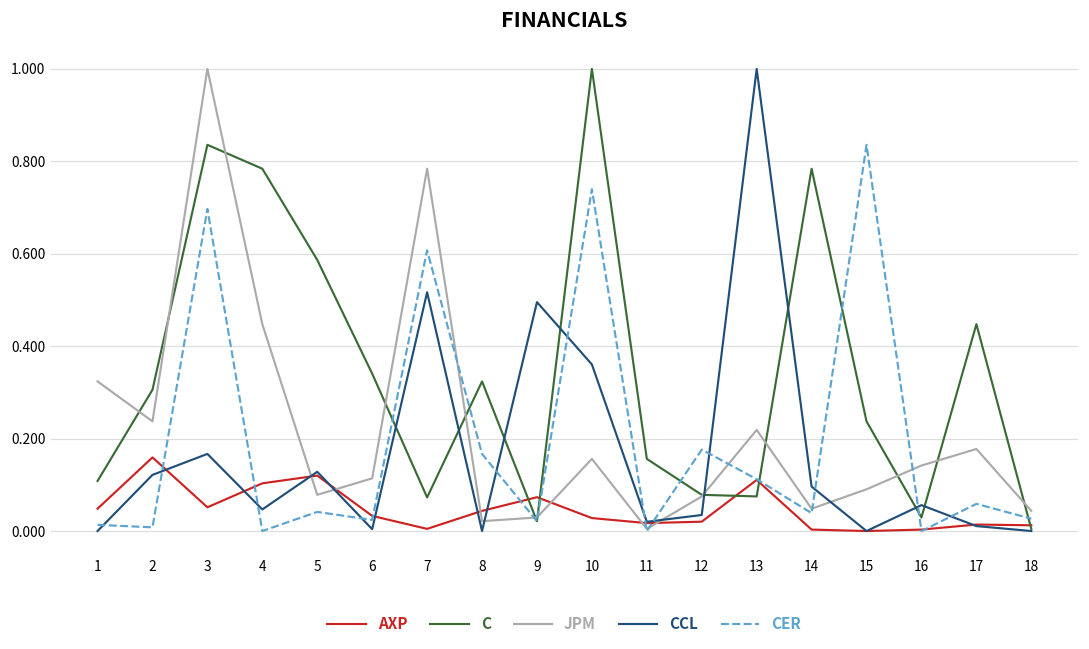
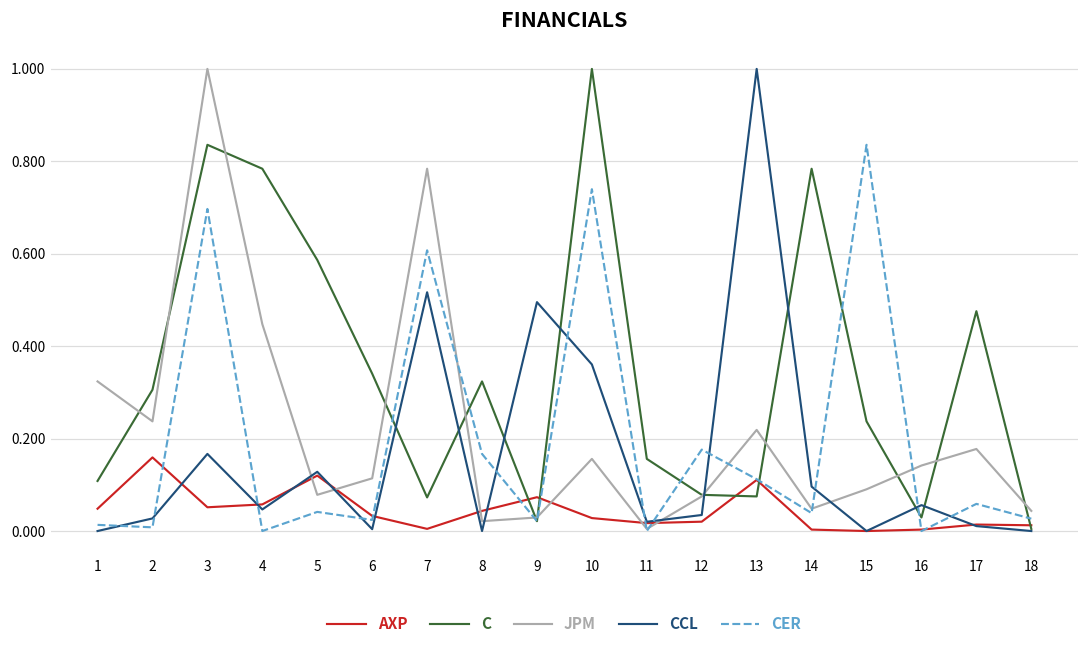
  {
    "AXP": {
      "1": 0.05,
      "2": 0.16,
      "3": 0.05,
-     "4": 0.10,
+     "4": 0.06,
      "5": 0.12,
      "6": 0.03,
      "7": 0.00,
      "8": 0.04,
      "9": 0.07,
      "10": 0.03,
      "12": 0.02,
      "14": 0.00,
      "18": 0.01
    },
    "C": {
      "1": 0.11,
      "2": 0.31,
      "3": 0.84,
      "4": 0.78,
      "5": 0.59,
      "6": 0.34,
      "7": 0.07,
      "8": 0.32,
      "10": 1.00,
      "11": 0.16,
      "13": 0.07,
      "14": 0.78,
      "15": 0.24,
      "16": 0.03,
-     "17": 0.45
+     "17": 0.48
    },
    "JPM": {
      "1": 0.32,
      "2": 0.24,
      "3": 1.00,
      "4": 0.45,
      "5": 0.08,
      "6": 0.11,
      "7": 0.78,
      "8": 0.02,
      "9": 0.03,
      "10": 0.16,
      "13": 0.22,
      "14": 0.05,
      "15": 0.09,
      "16": 0.14,
      "17": 0.18,
      "18": 0.04
    },
    "CCL": {
      "1": 0.00,
-     "2": 0.12,
+     "2": 0.03,
      "3": 0.17,
      "4": 0.05,
      "5": 0.13,
      "6": 0.00,
      "7": 0.52,
      "8": 0.00,
      "9": 0.50,
      "10": 0.36,
      "12": 0.03,
      "13": 1.00,
      "14": 0.10,
      "16": 0.06
    },
    "CER": {
      "1": 0.01,
      "2": 0.01,
      "3": 0.70,
      "4": 0.00,
      "5": 0.04,
      "6": 0.02,
      "7": 0.61,
      "8": 0.17,
      "10": 0.74,
      "12": 0.18,
      "14": 0.04,
      "15": 0.84,
      "17": 0.06,
      "18": 0.03
    }
  }
